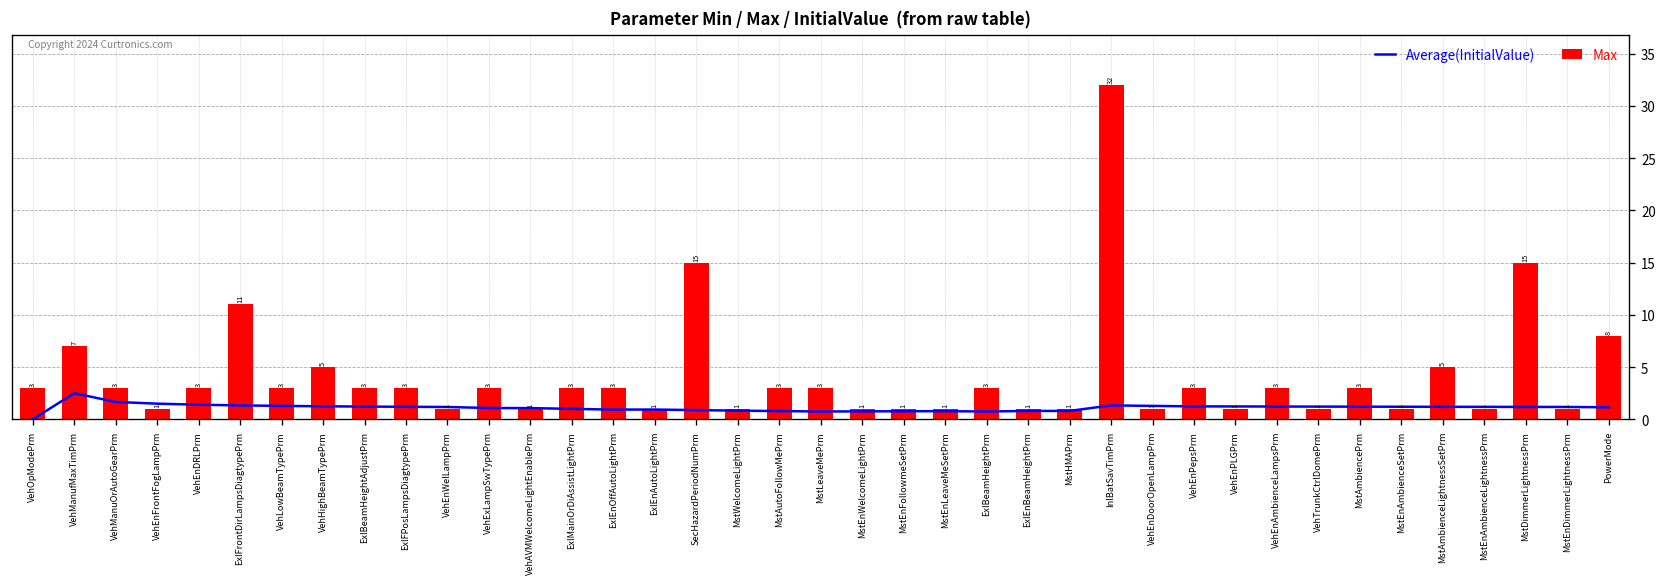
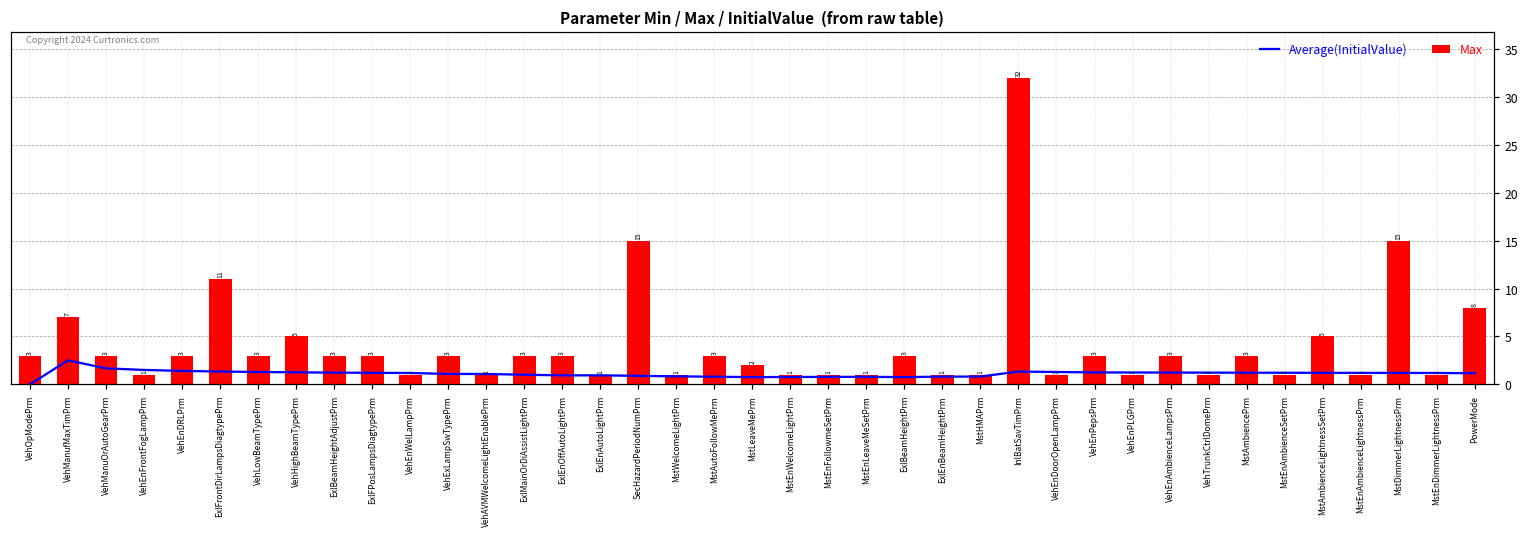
  {
    "Max": {
      "VehOpModePrm": 3,
      "VehManufMaxTimPrm": 7,
      "VehManuOrAutoGearPrm": 3,
      "VehEnDRLPrm": 3,
      "ExlFrontDirLampsDiagtypePrm": 11,
      "VehLowBeamTypePrm": 3,
      "VehHighBeamTypePrm": 5,
      "ExlBeamHeightAdjustPrm": 3,
      "ExlFPosLampsDiagtypePrm": 3,
      "VehExLampSwTypePrm": 3,
      "ExlMainOrDiAssistLightPrm": 3,
      "ExlEnOffAutoLightPrm": 3,
      "ExlEnAutoLightPrm": 1,
      "SecHazardPeriodNumPrm": 15,
      "MstWelcomeLightPrm": 1,
      "MstAutoFollowMePrm": 3,
-     "MstLeaveMePrm": 3,
+     "MstLeaveMePrm": 2,
      "MstEnWelcomeLightPrm": 1,
      "MstEnFollowmeSetPrm": 1,
      "MstEnLeaveMeSetPrm": 1,
      "ExlBeamHeightPrm": 3,
      "ExlEnBeamHeightPrm": 1,
      "MstHMAPrm": 1,
      "InlBatSavTimPrm": 32,
      "VehEnPepsPrm": 3,
      "VehEnAmbienceLampsPrm": 3,
      "MstAmbiencePrm": 3,
      "MstAmbienceLightnessSetPrm": 5,
      "MstDimmerLightnessPrm": 15,
      "PowerMode": 8
    },
    "Average(InitialValue)": {
      "VehEnFrontFogLampPrm": 1,
      "VehEnWelLampPrm": 1,
      "VehAVMWelcomeLightEnablePrm": 1,
      "ExlEnAutoLightPrm": 1,
      "VehEnDoorOpenLampPrm": 1,
      "VehEnPLGPrm": 1,
      "VehTrunkCtrlDomePrm": 1,
      "MstEnAmbienceSetPrm": 1,
      "MstEnAmbienceLightnessPrm": 1,
      "MstEnDimmerLightnessPrm": 1
    }
  }
